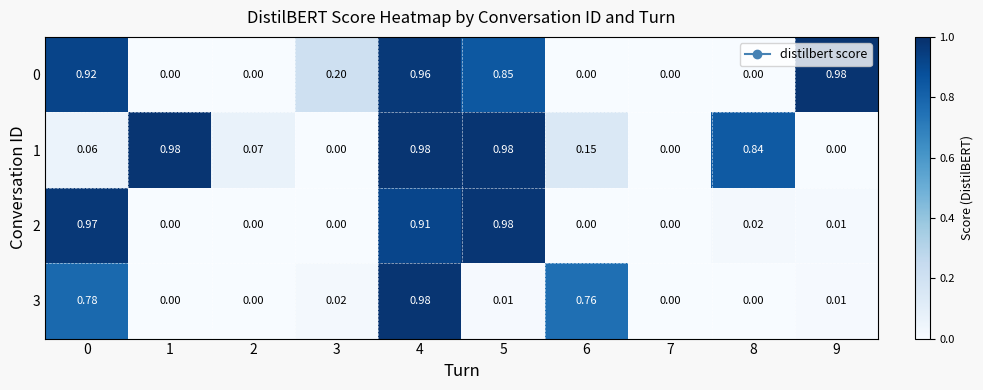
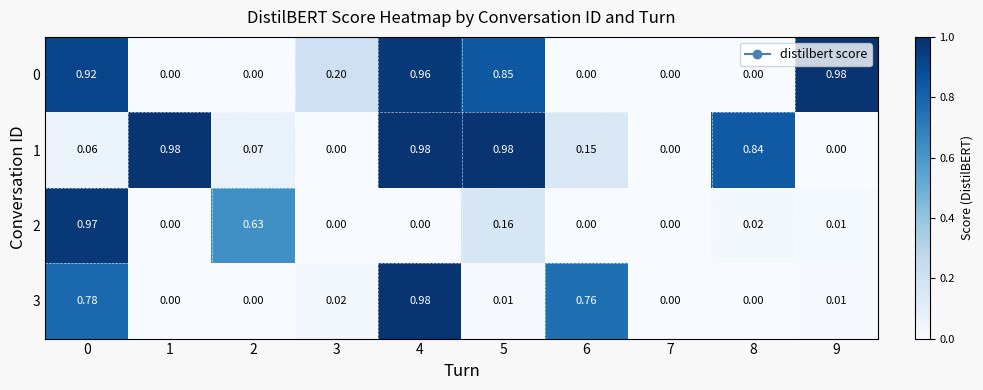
  {
    "0": {
      "0": 0.92,
      "1": 0.00,
      "2": 0.00,
      "3": 0.20,
      "4": 0.96,
      "5": 0.85,
      "6": 0.00,
      "7": 0.00,
      "8": 0.00,
      "9": 0.98
    },
    "1": {
      "0": 0.06,
      "1": 0.98,
      "2": 0.07,
      "3": 0.00,
      "4": 0.98,
      "5": 0.98,
      "6": 0.15,
      "7": 0.00,
      "8": 0.84,
      "9": 0.00
    },
    "2": {
      "0": 0.97,
      "1": 0.00,
-     "2": 0.00,
+     "2": 0.63,
      "3": 0.00,
-     "4": 0.91,
-     "5": 0.98,
+     "4": 0.00,
+     "5": 0.16,
      "6": 0.00,
      "7": 0.00,
      "8": 0.02,
      "9": 0.01
    },
    "3": {
      "0": 0.78,
      "1": 0.00,
      "2": 0.00,
      "3": 0.02,
      "4": 0.98,
      "5": 0.01,
      "6": 0.76,
      "7": 0.00,
      "8": 0.00,
      "9": 0.01
    }
  }
